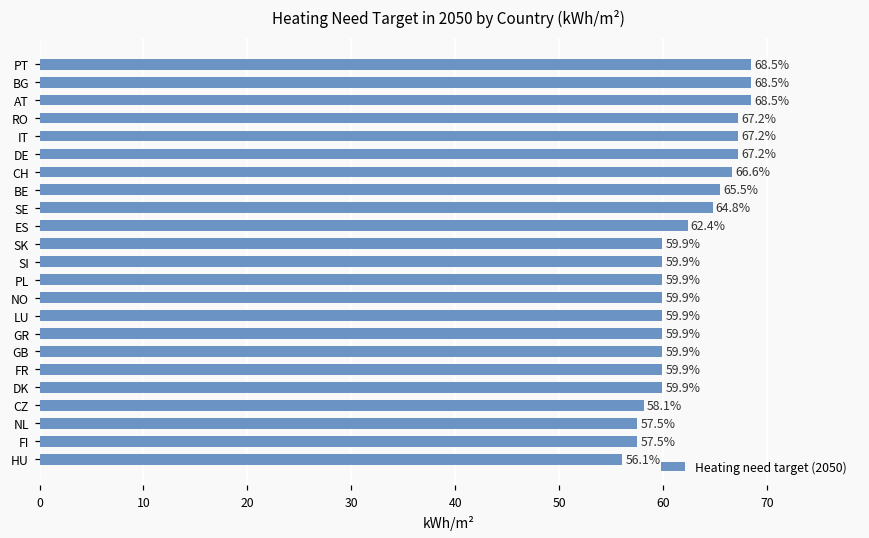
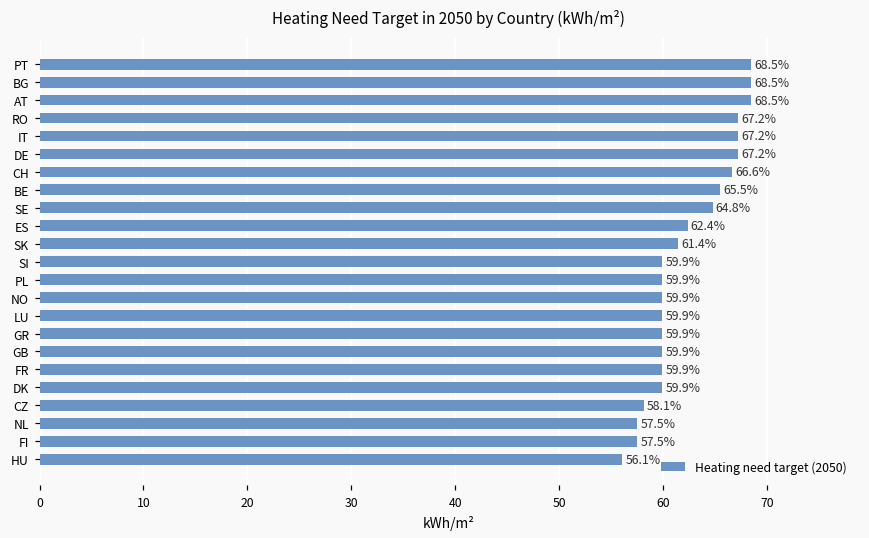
  {
    "PT": "68.5%",
    "BG": "68.5%",
    "AT": "68.5%",
    "RO": "67.2%",
    "IT": "67.2%",
    "DE": "67.2%",
    "CH": "66.6%",
    "BE": "65.5%",
    "SE": "64.8%",
    "ES": "62.4%",
-   "SK": "59.9%",
+   "SK": "61.4%",
    "SI": "59.9%",
    "PL": "59.9%",
    "NO": "59.9%",
    "LU": "59.9%",
    "GR": "59.9%",
    "GB": "59.9%",
    "FR": "59.9%",
    "DK": "59.9%",
    "CZ": "58.1%",
    "NL": "57.5%",
    "FI": "57.5%",
    "HU": "56.1%"
  }
